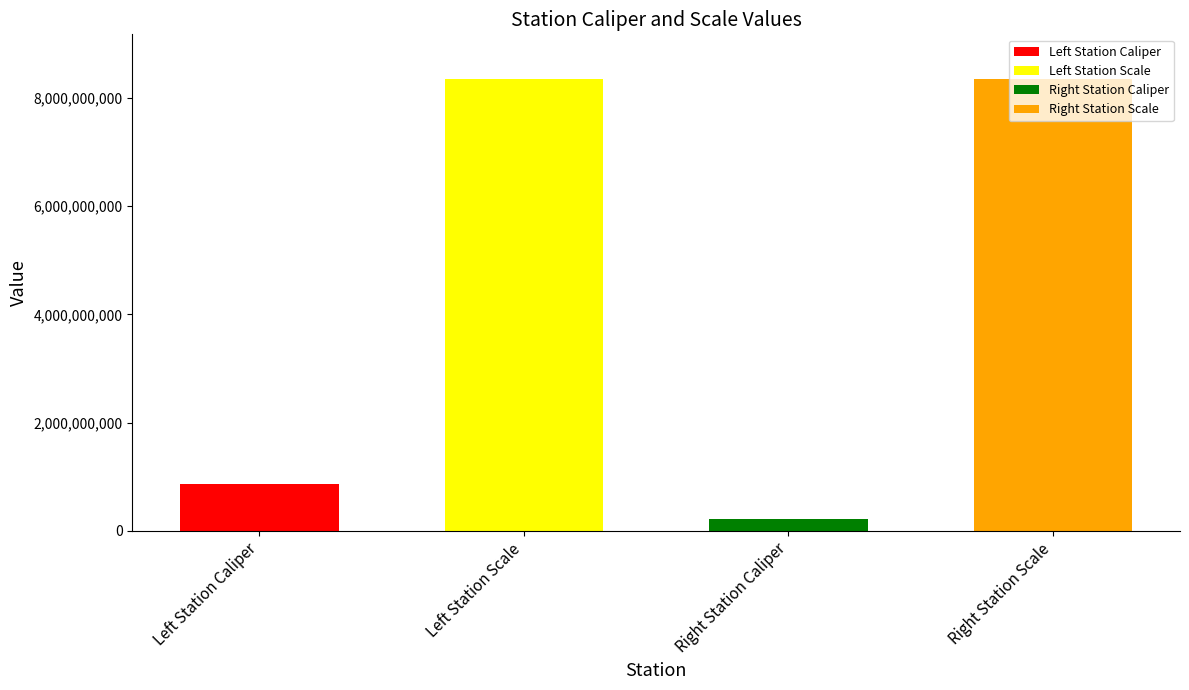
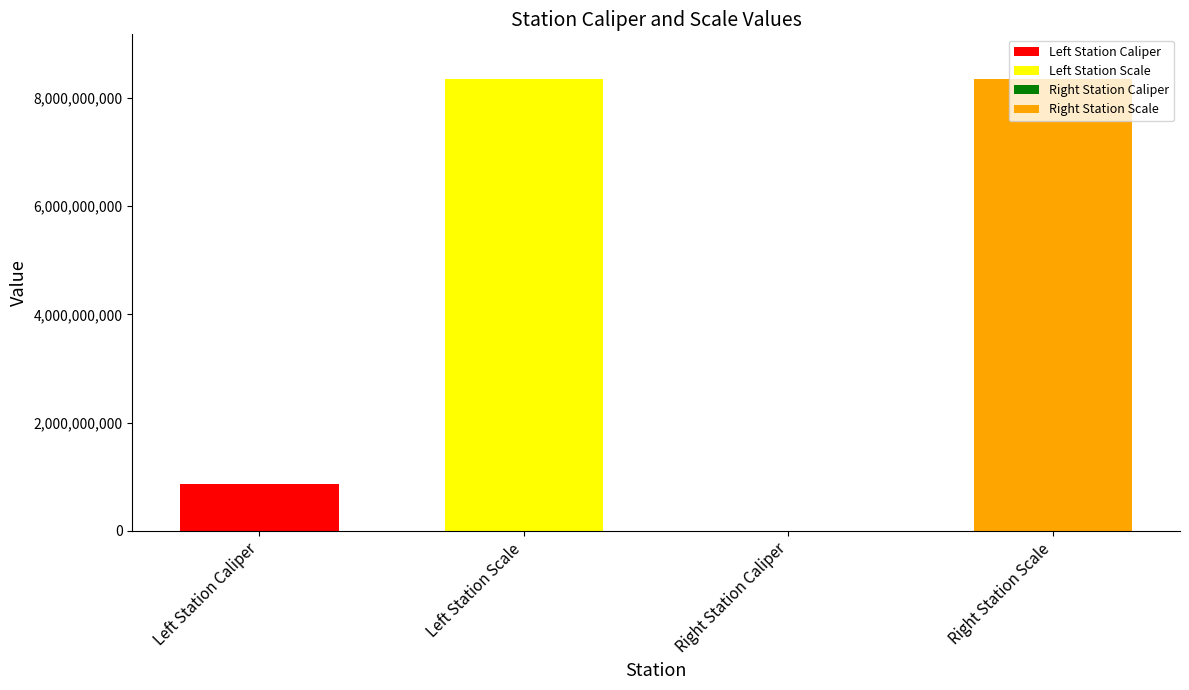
  {
    "Left Station Caliper": "900,000,000",
    "Left Station Scale": "8,300,000,000",
-   "Right Station Caliper": "200,000,000"
+   "Right Station Caliper": "0"
  }
